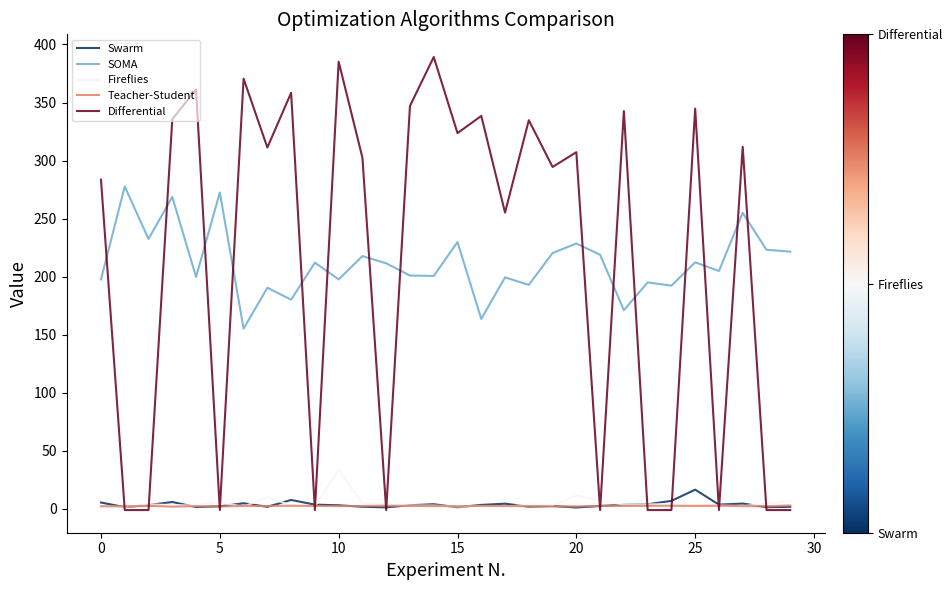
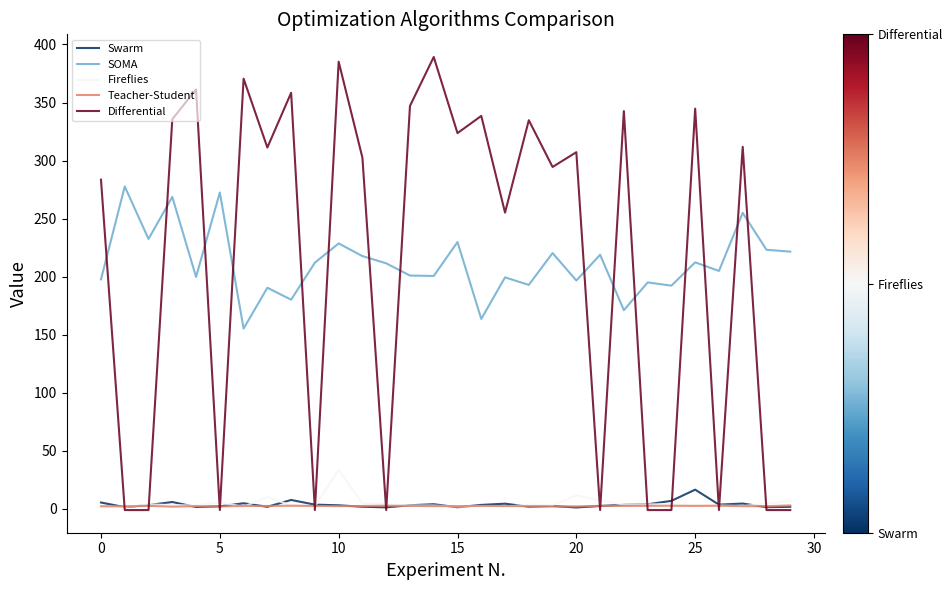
  {
    "Swarm": {
      "0": 5,
      "25": 17
    },
    "SOMA": {
      "0": 198,
      "5": 273,
-     "10": 198,
+     "10": 229,
      "15": 230,
-     "20": 229,
+     "20": 197,
      "25": 212
    },
    "Fireflies": {
      "5": 6,
      "10": 34,
      "20": 11
    },
    "Differential": {
      "0": 284,
      "5": -1,
      "10": 385,
      "15": 324,
      "20": 307,
      "25": 345
    }
  }
